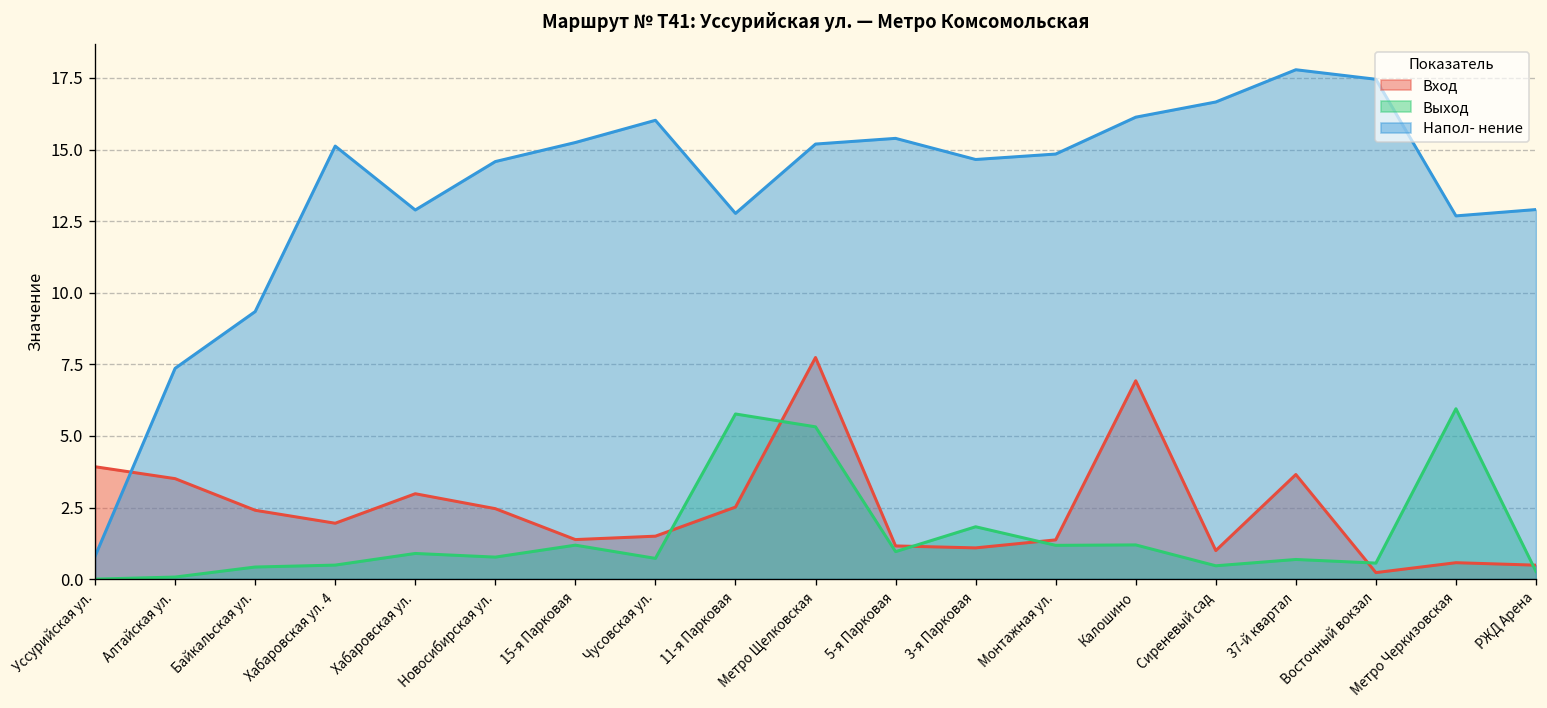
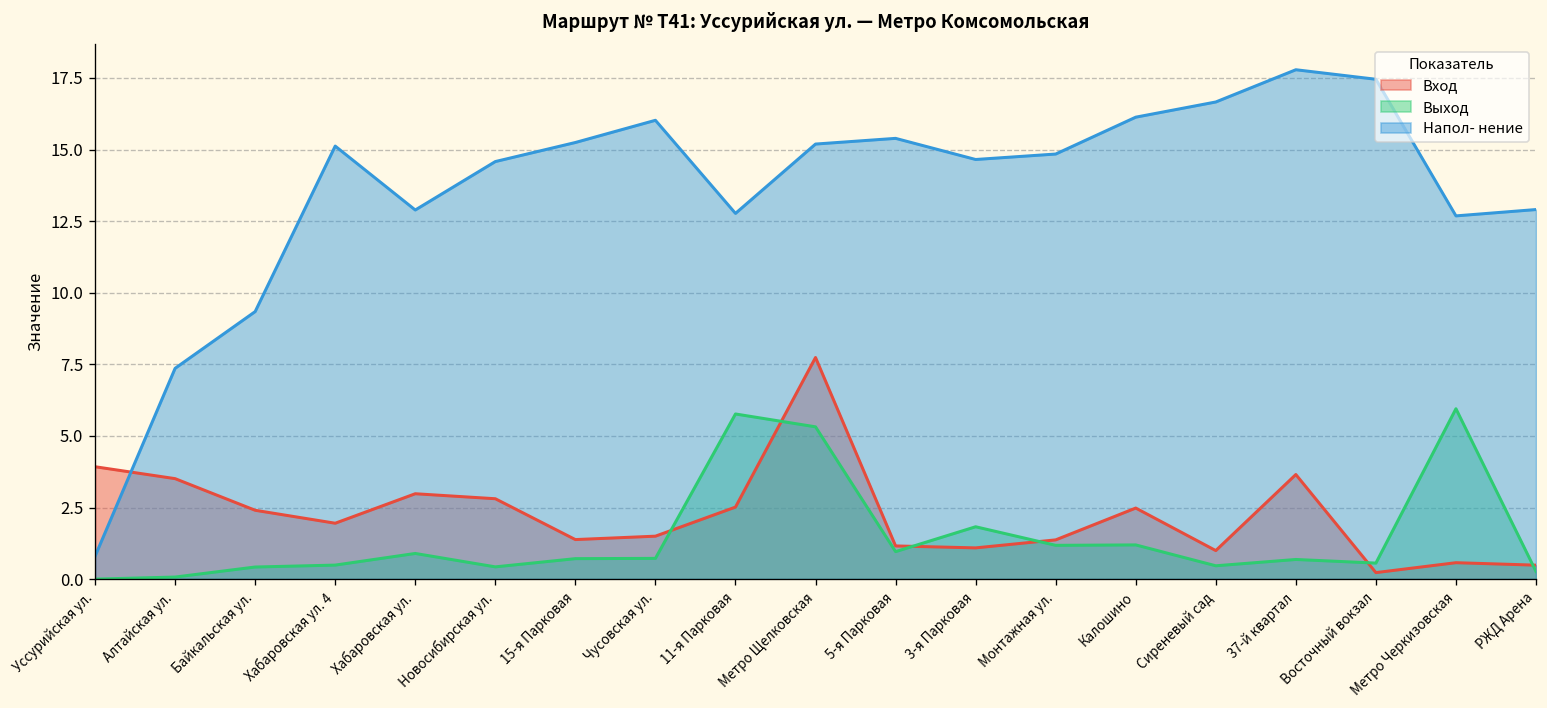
  {
    "Вход": {
      "Уссурийская ул.": 3.9,
      "Алтайская ул.": 3.5,
      "Байкальская ул.": 2.4,
      "Хабаровская ул. 4": 2.0,
      "Хабаровская ул.": 3.0,
-     "Новосибирская ул.": 2.5,
+     "Новосибирская ул.": 2.8,
      "15-я Парковая": 1.4,
      "Чусовская ул.": 1.5,
      "11-я Парковая": 2.5,
      "Метро Щелковская": 7.7,
      "5-я Парковая": 1.2,
      "3-я Парковая": 1.1,
      "Монтажная ул.": 1.4,
-     "Калошино": 6.9,
+     "Калошино": 2.5,
      "Сиреневый сад": 1.0,
      "37-й квартал": 3.7,
      "Восточный вокзал": 0.2,
      "Метро Черкизовская": 0.6,
      "РЖД Арена": 0.5
    },
    "Выход": {
      "Уссурийская ул.": 0.0,
      "Алтайская ул.": 0.1,
      "Байкальская ул.": 0.4,
      "Хабаровская ул. 4": 0.5,
      "Хабаровская ул.": 0.9,
-     "Новосибирская ул.": 0.8,
-     "15-я Парковая": 1.2,
+     "Новосибирская ул.": 0.4,
+     "15-я Парковая": 0.7,
      "Чусовская ул.": 0.7,
      "11-я Парковая": 5.8,
      "Метро Щелковская": 5.3,
      "5-я Парковая": 1.0,
      "3-я Парковая": 1.8,
      "Монтажная ул.": 1.2,
      "Калошино": 1.2,
      "Сиреневый сад": 0.5,
      "37-й квартал": 0.7,
      "Восточный вокзал": 0.6,
      "Метро Черкизовская": 6.0,
      "РЖД Арена": 0.3
    },
    "Напол- нение": {
      "Уссурийская ул.": 0.8,
      "Алтайская ул.": 7.4,
      "Байкальская ул.": 9.3,
      "Хабаровская ул. 4": 15.1,
      "Хабаровская ул.": 12.9,
      "Новосибирская ул.": 14.6,
      "15-я Парковая": 15.2,
      "Чусовская ул.": 16.0,
      "11-я Парковая": 12.8,
      "Метро Щелковская": 15.2,
      "5-я Парковая": 15.4,
      "3-я Парковая": 14.7,
      "Монтажная ул.": 14.8,
      "Калошино": 16.1,
      "Сиреневый сад": 16.7,
      "37-й квартал": 17.8,
      "Метро Черкизовская": 12.7,
      "РЖД Арена": 12.9
    }
  }
